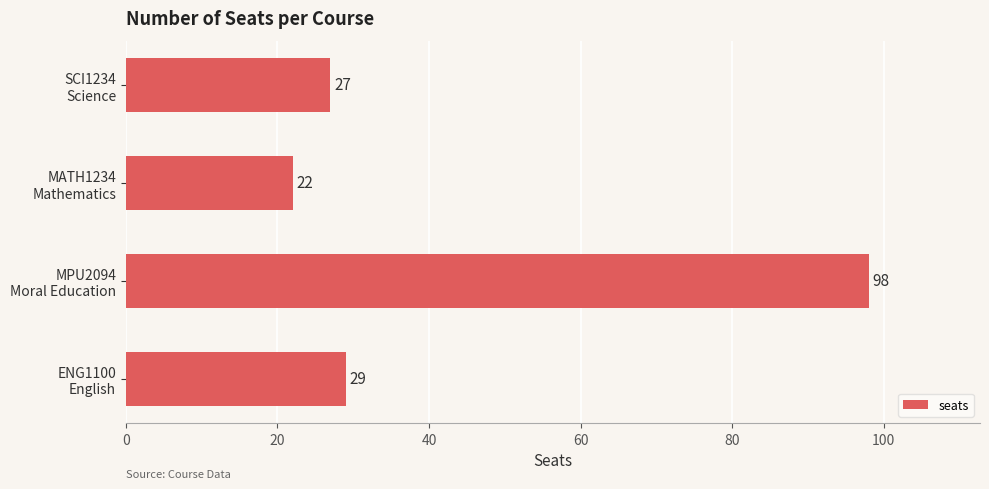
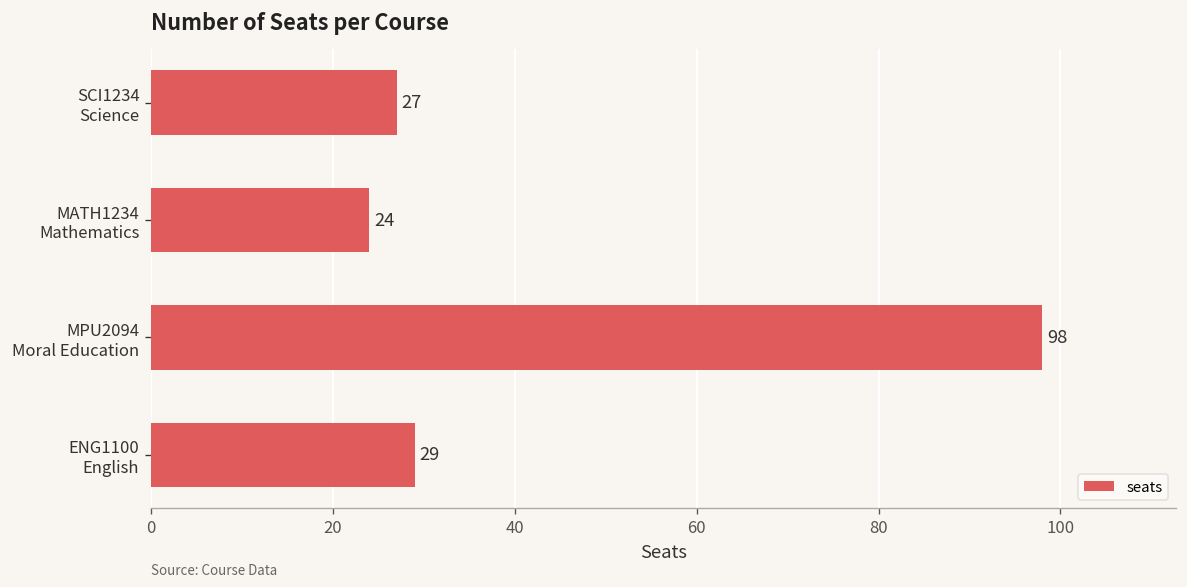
  {
    "SCI1234 Science": 27,
-   "MATH1234 Mathematics": 22,
+   "MATH1234 Mathematics": 24,
    "MPU2094 Moral Education": 98,
    "ENG1100 English": 29
  }
